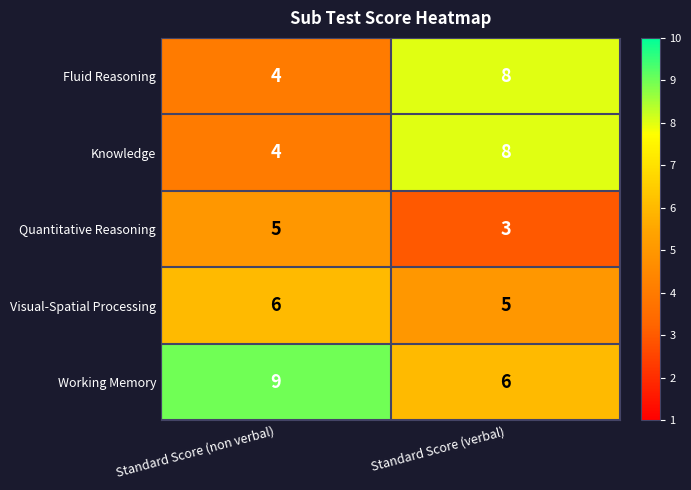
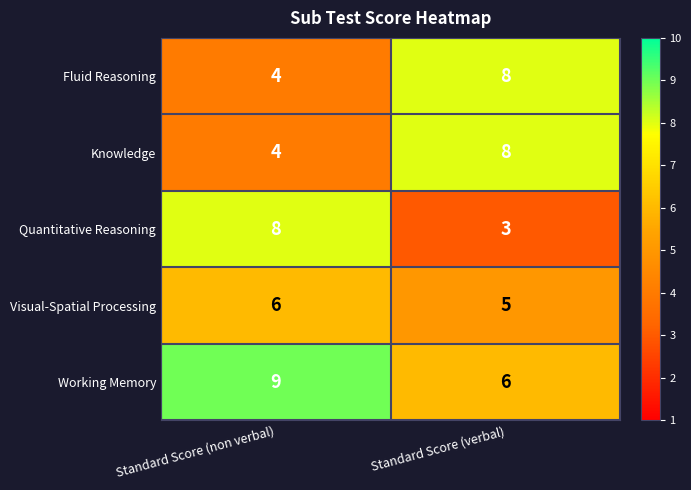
  {
    "Fluid Reasoning": {
      "Standard Score (non verbal)": 4,
      "Standard Score (verbal)": 8
    },
    "Knowledge": {
      "Standard Score (non verbal)": 4,
      "Standard Score (verbal)": 8
    },
    "Quantitative Reasoning": {
-     "Standard Score (non verbal)": 5,
+     "Standard Score (non verbal)": 8,
      "Standard Score (verbal)": 3
    },
    "Visual-Spatial Processing": {
      "Standard Score (non verbal)": 6,
      "Standard Score (verbal)": 5
    },
    "Working Memory": {
      "Standard Score (non verbal)": 9,
      "Standard Score (verbal)": 6
    }
  }
